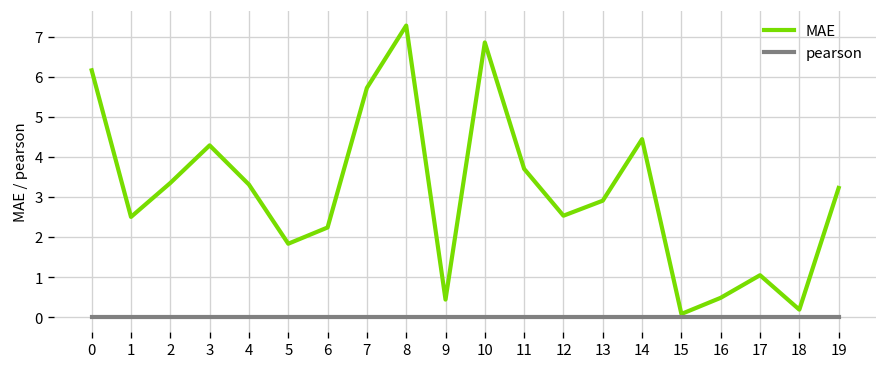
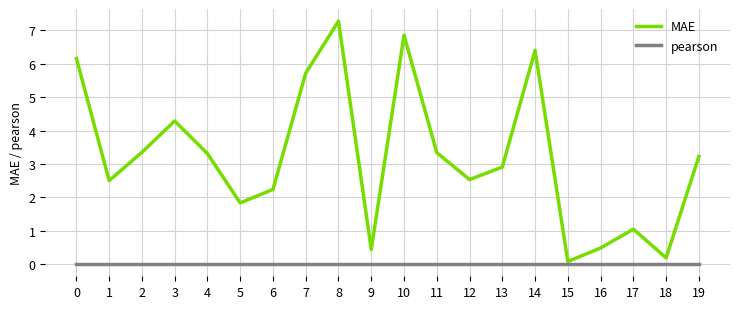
  {
    "MAE": {
      "0": 6.2,
      "1": 2.5,
      "2": 3.3,
      "3": 4.3,
      "4": 3.3,
      "5": 1.8,
      "6": 2.2,
      "7": 5.7,
      "8": 7.3,
      "9": 0.4,
      "10": 6.9,
-     "11": 3.7,
+     "11": 3.3,
      "12": 2.5,
      "13": 2.9,
-     "14": 4.4,
+     "14": 6.4,
      "15": 0.1,
      "16": 0.5,
      "17": 1.0,
      "18": 0.2,
      "19": 3.2
    },
    "pearson": {
      "0": 0.0,
      "1": 0.0,
      "2": 0.0,
      "3": 0.0,
      "4": 0.0,
      "5": 0.0,
      "6": 0.0,
      "7": 0.0,
      "8": 0.0,
      "9": 0.0,
      "10": 0.0,
      "11": 0.0,
      "12": 0.0,
      "13": 0.0,
      "14": 0.0,
      "15": 0.0,
      "16": 0.0,
      "17": 0.0,
      "18": 0.0,
      "19": 0.0
    }
  }
